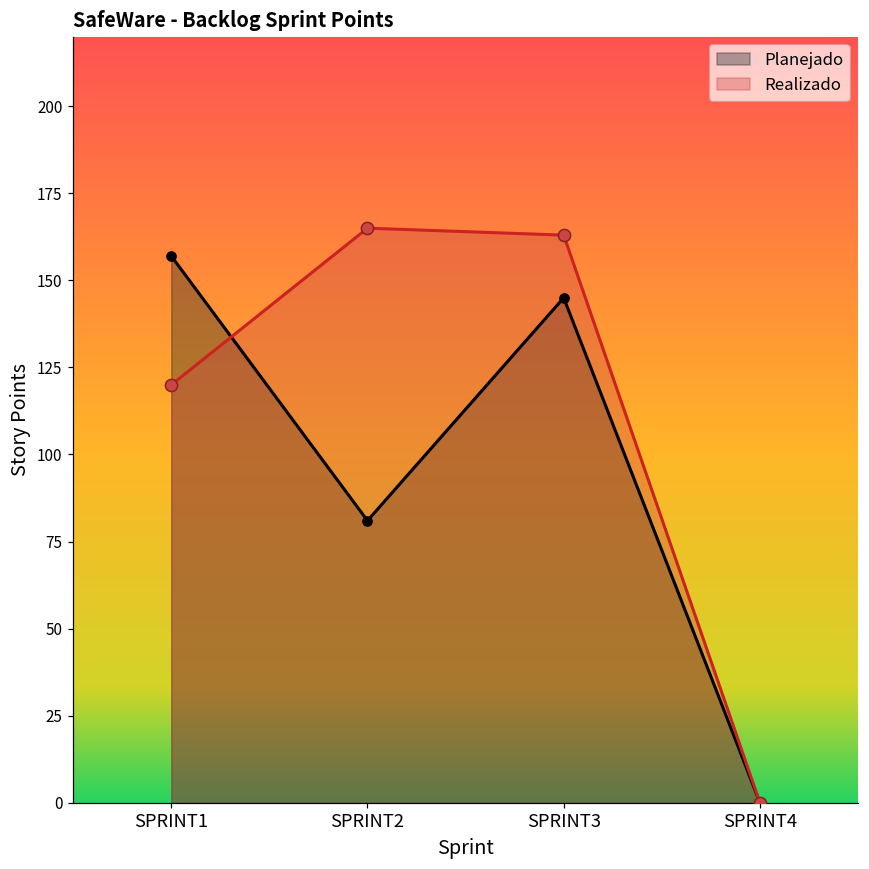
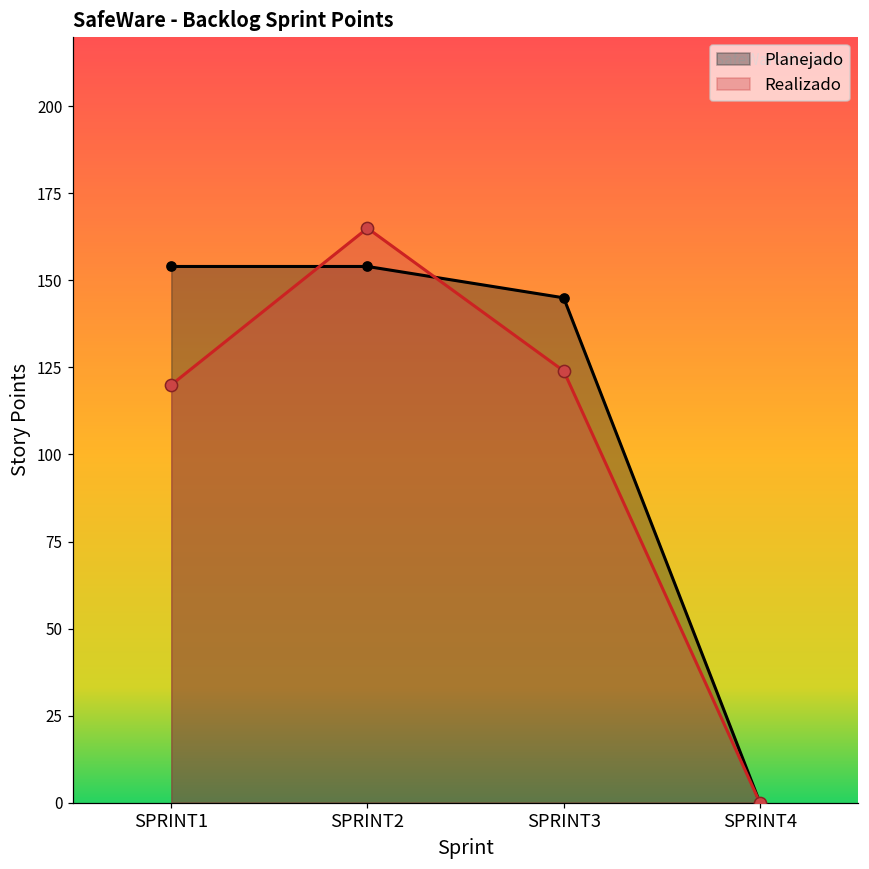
  {
    "Planejado": {
-     "SPRINT1": 157,
-     "SPRINT2": 81,
+     "SPRINT1": 154,
+     "SPRINT2": 154,
      "SPRINT3": 145
    },
    "Realizado": {
      "SPRINT1": 120,
      "SPRINT2": 165,
-     "SPRINT3": 163
+     "SPRINT3": 124
    }
  }
